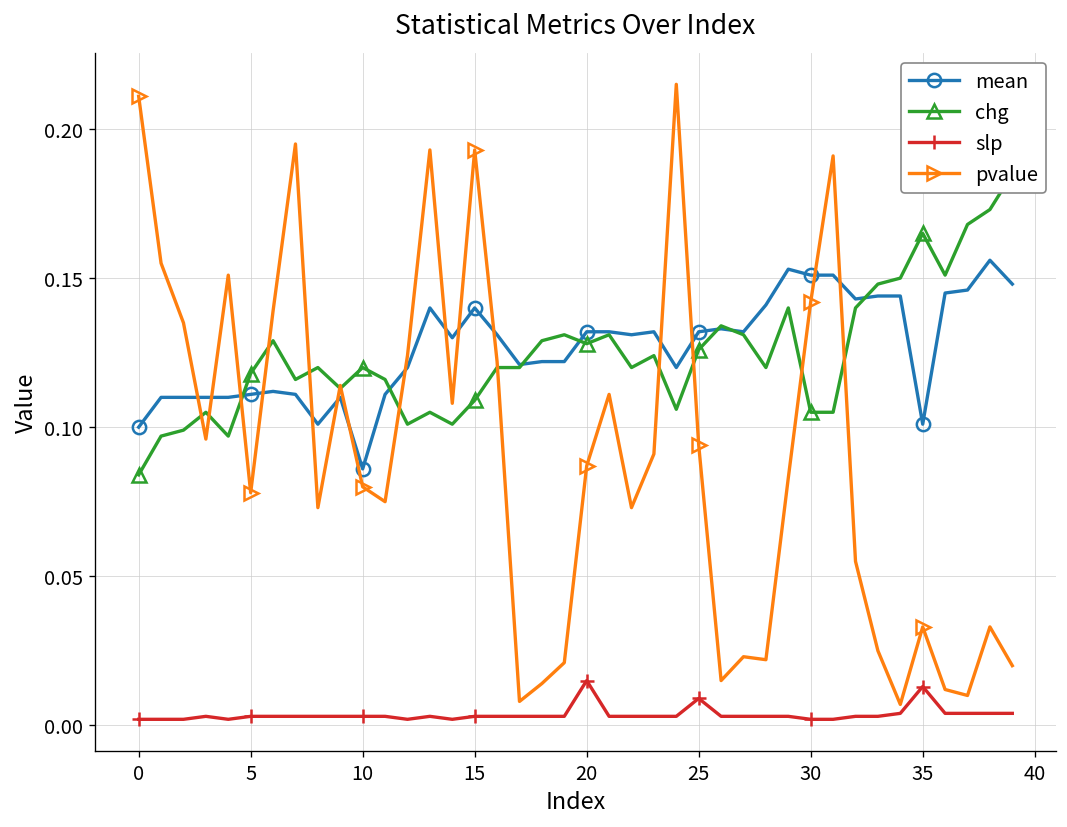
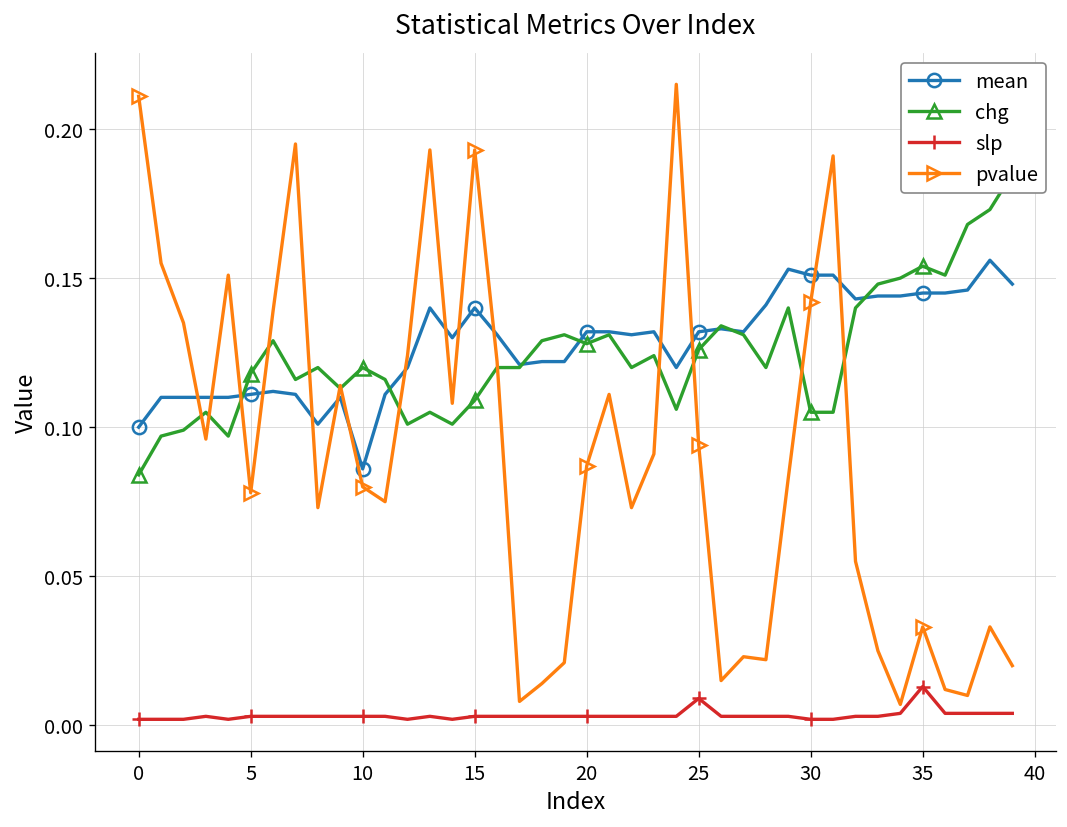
  {
    "mean": {
      "0": 0.100,
      "5": 0.111,
      "10": 0.086,
      "15": 0.140,
      "20": 0.132,
      "25": 0.132,
      "30": 0.151,
-     "35": 0.101
+     "35": 0.145
    },
    "chg": {
      "0": 0.084,
      "5": 0.118,
      "10": 0.120,
      "15": 0.109,
      "20": 0.128,
      "25": 0.126,
      "30": 0.105,
-     "35": 0.165
+     "35": 0.154
    },
    "slp": {
      "0": 0.002,
      "5": 0.003,
      "10": 0.003,
      "15": 0.003,
-     "20": 0.015,
+     "20": 0.003,
      "25": 0.009,
      "30": 0.002,
      "35": 0.013
    },
    "pvalue": {
      "0": 0.211,
      "5": 0.078,
      "10": 0.080,
      "15": 0.193,
      "20": 0.087,
      "25": 0.094,
      "30": 0.142,
      "35": 0.033
    }
  }
